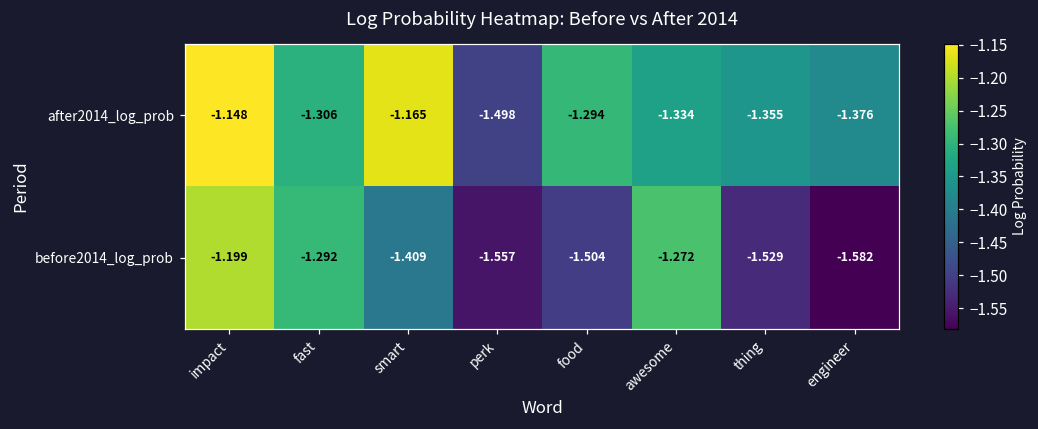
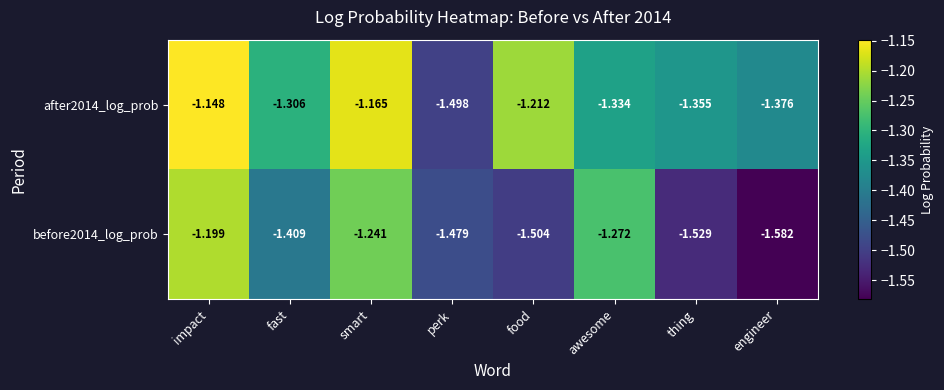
  {
    "after2014_log_prob": {
      "impact": -1.148,
      "fast": -1.306,
      "smart": -1.165,
      "perk": -1.498,
-     "food": -1.294,
+     "food": -1.212,
      "awesome": -1.334,
      "thing": -1.355,
      "engineer": -1.376
    },
    "before2014_log_prob": {
      "impact": -1.199,
-     "fast": -1.292,
-     "smart": -1.409,
-     "perk": -1.557,
+     "fast": -1.409,
+     "smart": -1.241,
+     "perk": -1.479,
      "food": -1.504,
      "awesome": -1.272,
      "thing": -1.529,
      "engineer": -1.582
    }
  }
